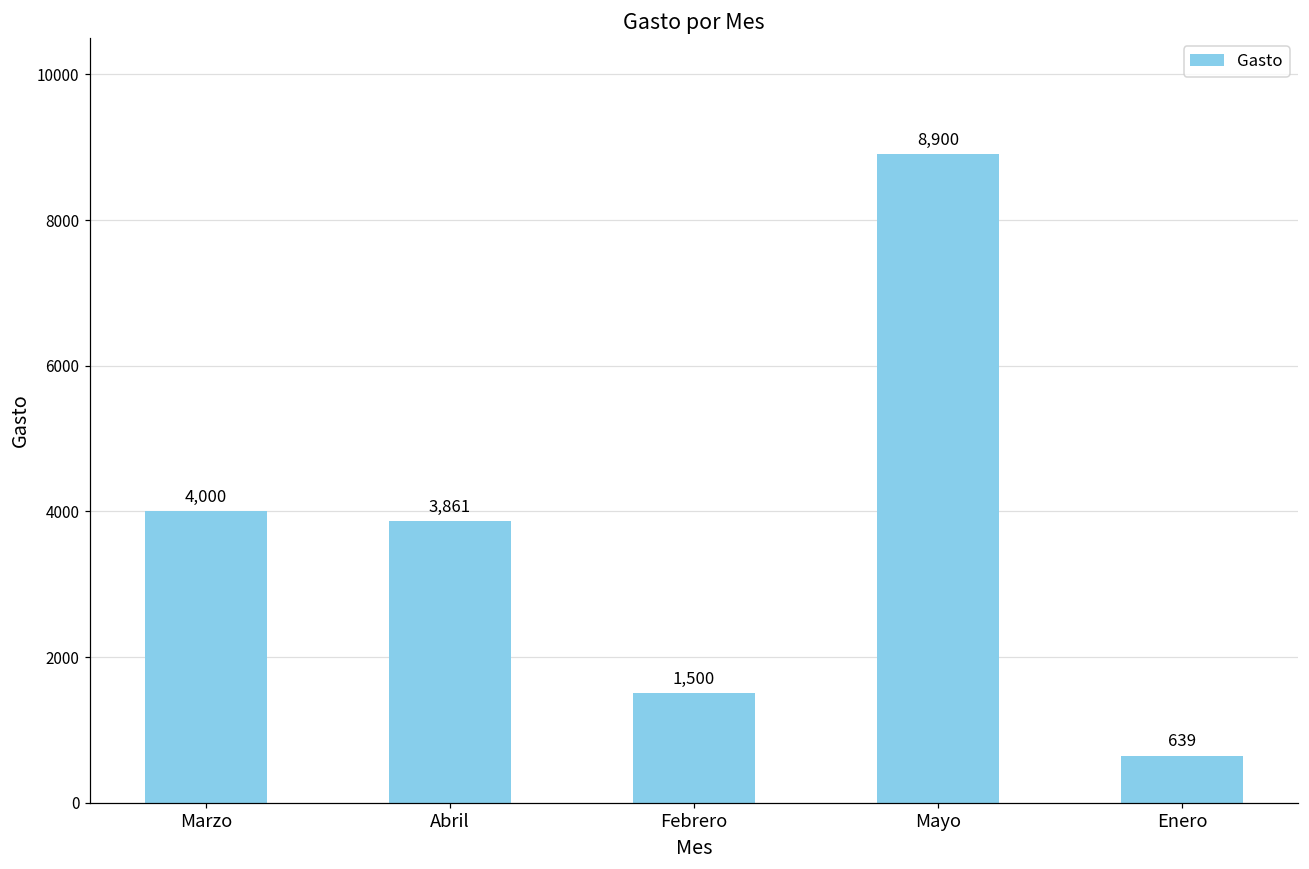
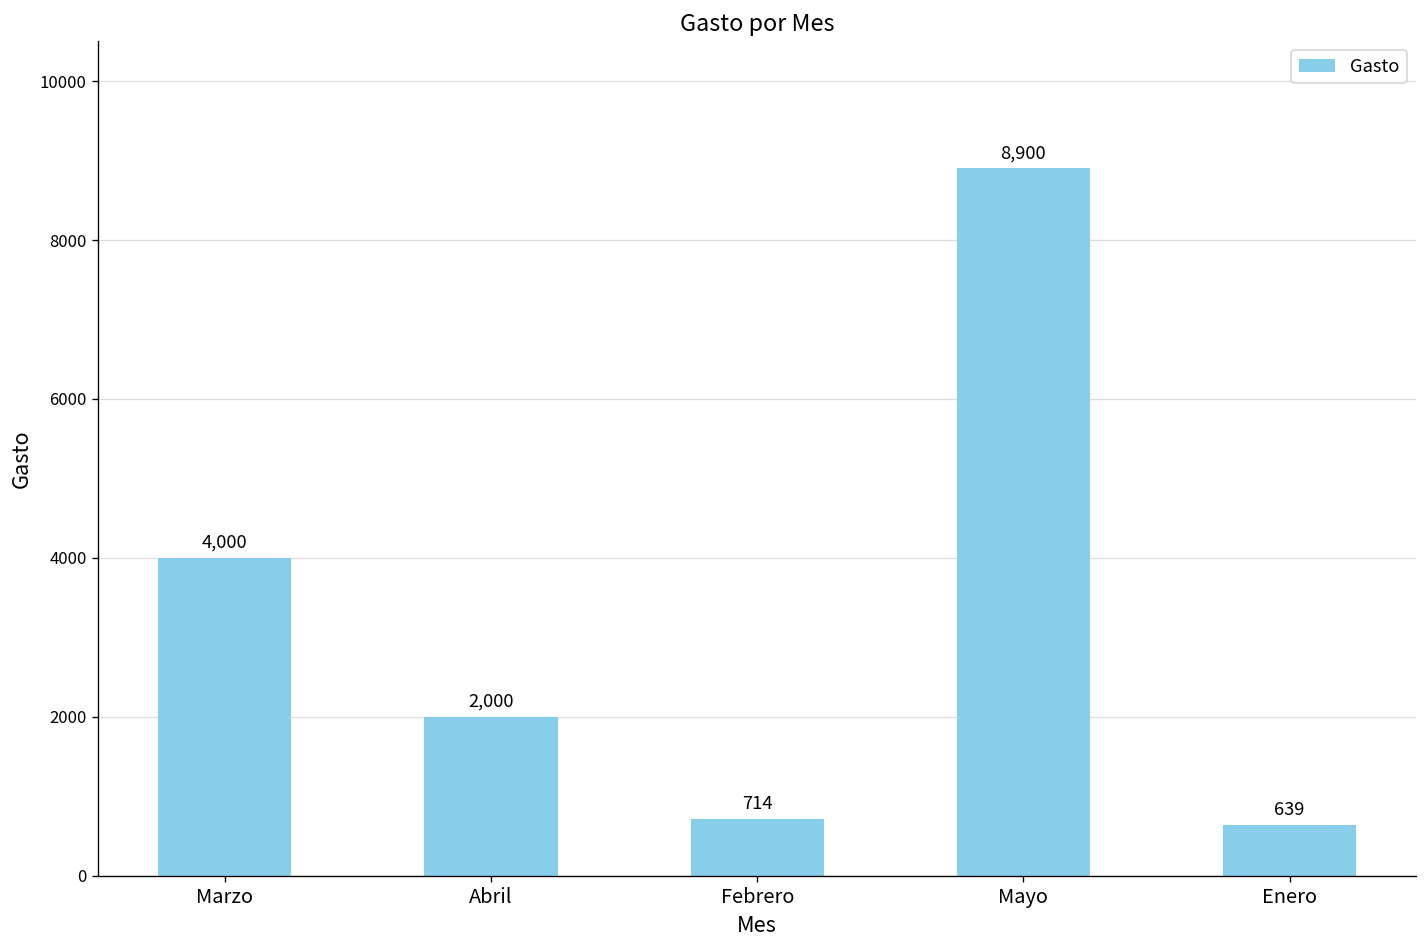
  {
    "Marzo": "4,000",
-   "Abril": "3,861",
-   "Febrero": "1,500",
+   "Abril": "2,000",
+   "Febrero": "714",
    "Mayo": "8,900",
    "Enero": "639"
  }
